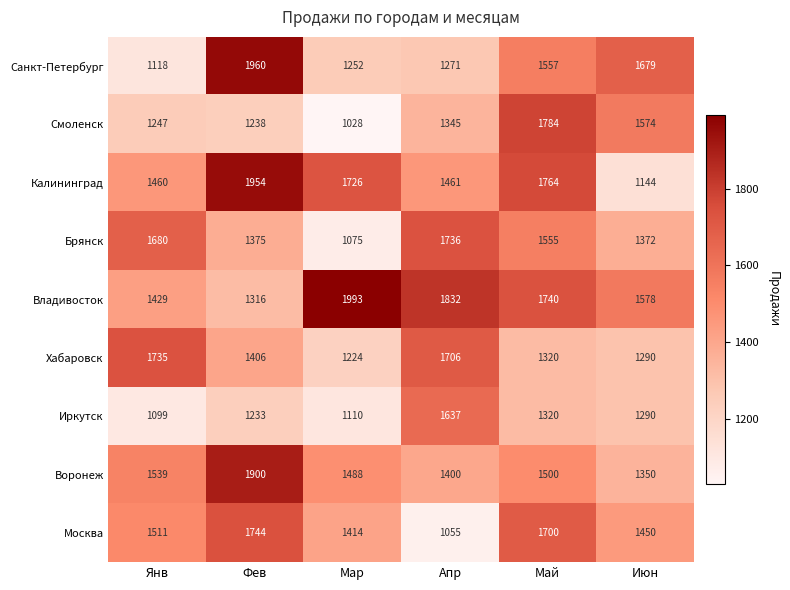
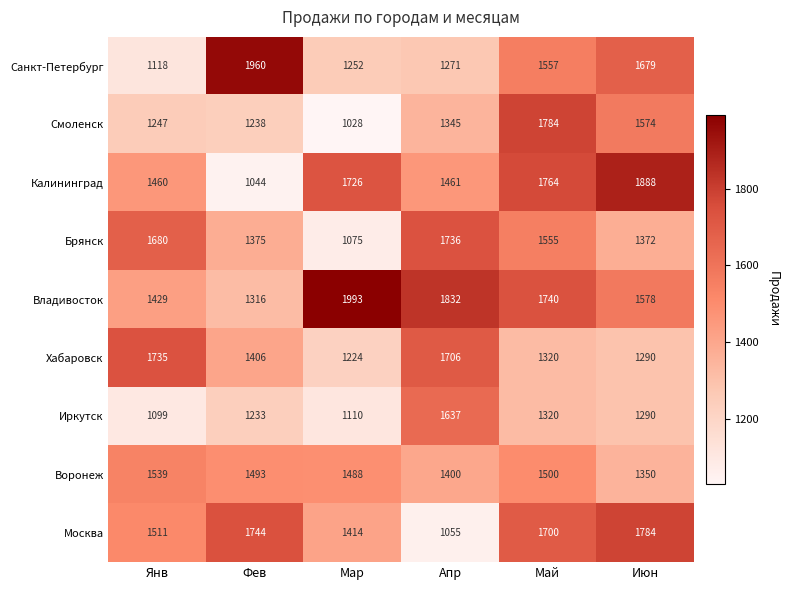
  {
    "Санкт-Петербург": {
      "Янв": 1118,
      "Фев": 1960,
      "Мар": 1252,
      "Апр": 1271,
      "Май": 1557,
      "Июн": 1679
    },
    "Смоленск": {
      "Янв": 1247,
      "Фев": 1238,
      "Мар": 1028,
      "Апр": 1345,
      "Май": 1784,
      "Июн": 1574
    },
    "Калининград": {
      "Янв": 1460,
-     "Фев": 1954,
+     "Фев": 1044,
      "Мар": 1726,
      "Апр": 1461,
      "Май": 1764,
-     "Июн": 1144
+     "Июн": 1888
    },
    "Брянск": {
      "Янв": 1680,
      "Фев": 1375,
      "Мар": 1075,
      "Апр": 1736,
      "Май": 1555,
      "Июн": 1372
    },
    "Владивосток": {
      "Янв": 1429,
      "Фев": 1316,
      "Мар": 1993,
      "Апр": 1832,
      "Май": 1740,
      "Июн": 1578
    },
    "Хабаровск": {
      "Янв": 1735,
      "Фев": 1406,
      "Мар": 1224,
      "Апр": 1706,
      "Май": 1320,
      "Июн": 1290
    },
    "Иркутск": {
      "Янв": 1099,
      "Фев": 1233,
      "Мар": 1110,
      "Апр": 1637,
      "Май": 1320,
      "Июн": 1290
    },
    "Воронеж": {
      "Янв": 1539,
-     "Фев": 1900,
+     "Фев": 1493,
      "Мар": 1488,
      "Апр": 1400,
      "Май": 1500,
      "Июн": 1350
    },
    "Москва": {
      "Янв": 1511,
      "Фев": 1744,
      "Мар": 1414,
      "Апр": 1055,
      "Май": 1700,
-     "Июн": 1450
+     "Июн": 1784
    }
  }
